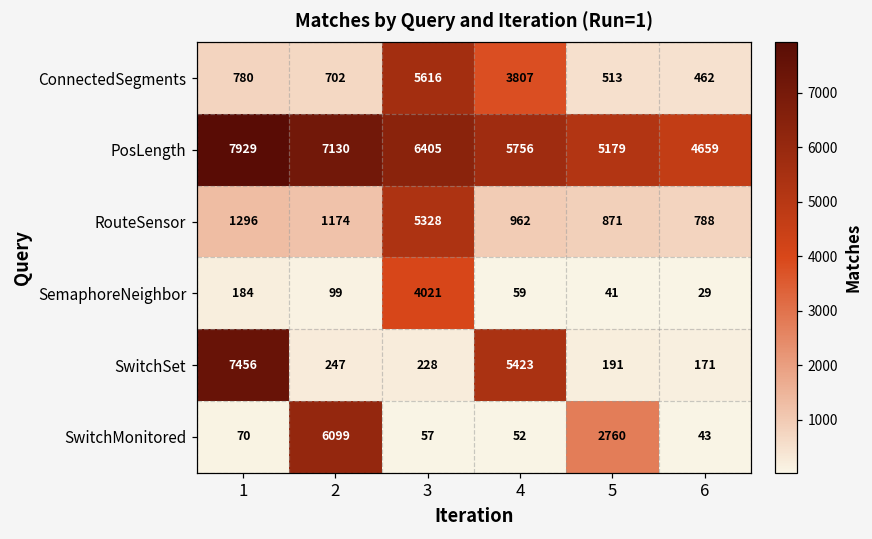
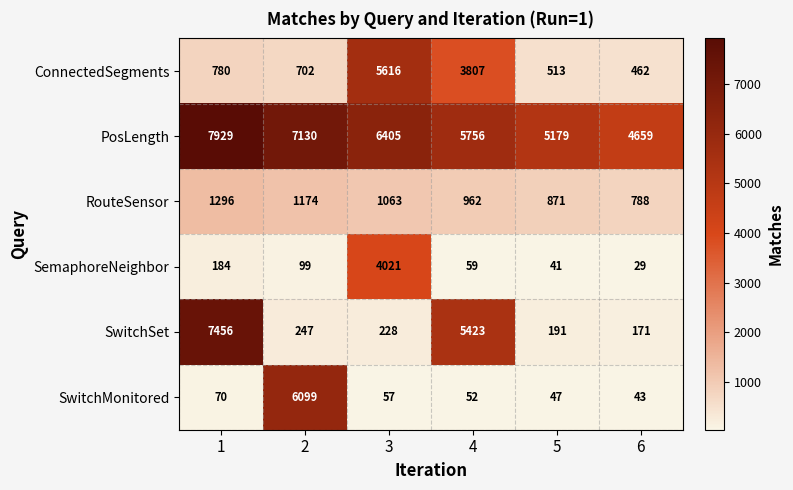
  {
    "ConnectedSegments": {
      "1": 780,
      "2": 702,
      "3": 5616,
      "4": 3807,
      "5": 513,
      "6": 462
    },
    "PosLength": {
      "1": 7929,
      "2": 7130,
      "3": 6405,
      "4": 5756,
      "5": 5179,
      "6": 4659
    },
    "RouteSensor": {
      "1": 1296,
      "2": 1174,
-     "3": 5328,
+     "3": 1063,
      "4": 962,
      "5": 871,
      "6": 788
    },
    "SemaphoreNeighbor": {
      "1": 184,
      "2": 99,
      "3": 4021,
      "4": 59,
      "5": 41,
      "6": 29
    },
    "SwitchSet": {
      "1": 7456,
      "2": 247,
      "3": 228,
      "4": 5423,
      "5": 191,
      "6": 171
    },
    "SwitchMonitored": {
      "1": 70,
      "2": 6099,
      "3": 57,
      "4": 52,
-     "5": 2760,
+     "5": 47,
      "6": 43
    }
  }
